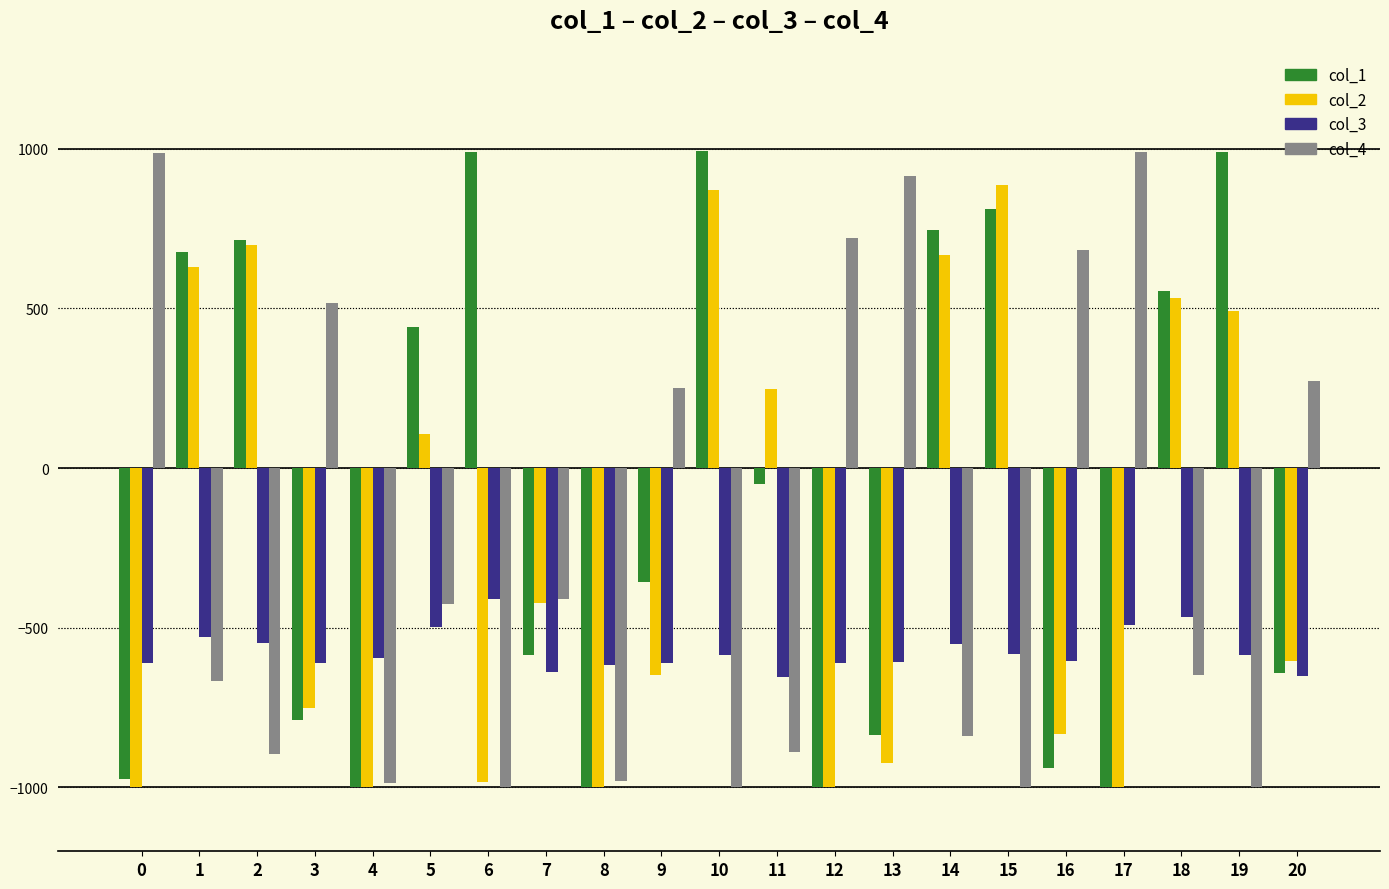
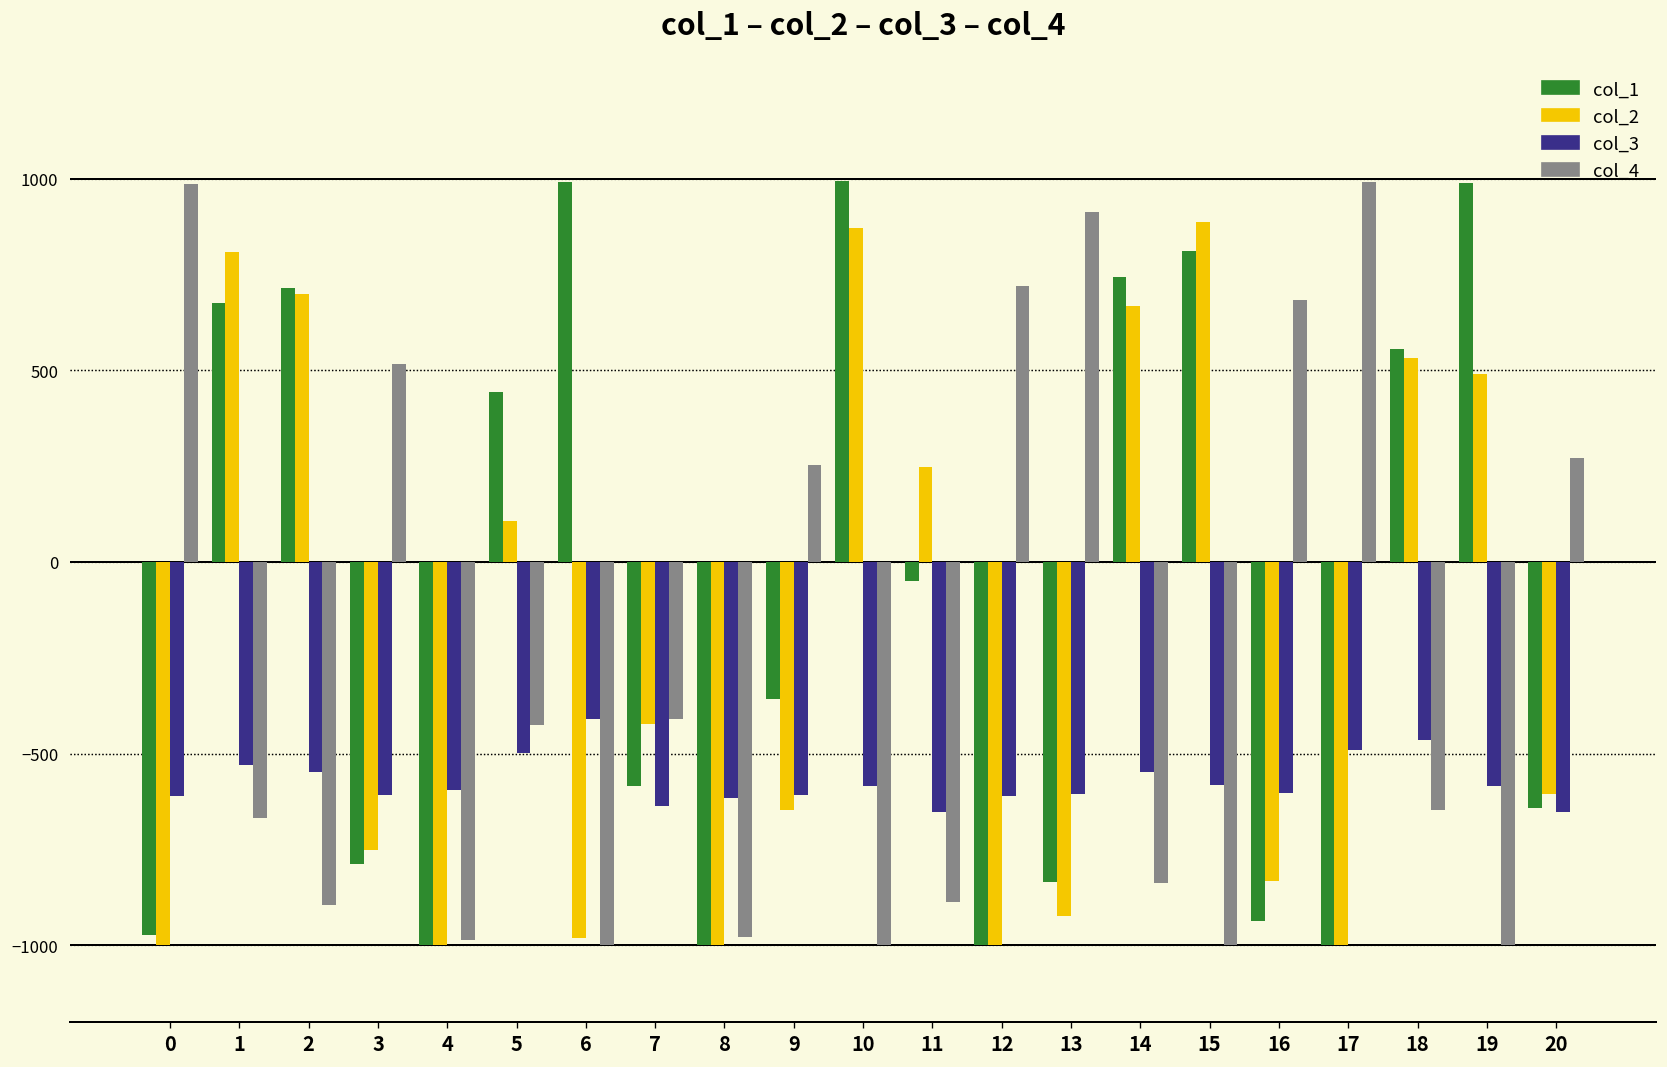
  {
    "col_1": {
      "0": -970,
      "1": 680,
      "2": 710,
      "3": -790,
      "4": -1000,
      "5": 440,
      "6": 990,
      "7": -580,
      "8": -1000,
      "9": -360,
      "10": 990,
      "11": -50,
      "12": -1000,
      "13": -840,
      "14": 740,
      "15": 810,
      "16": -940,
      "17": -1000,
      "18": 550,
      "19": 990,
      "20": -640
    },
    "col_2": {
      "0": -1000,
-     "1": 630,
+     "1": 810,
      "2": 700,
      "3": -750,
      "4": -1000,
      "5": 110,
      "6": -980,
      "7": -420,
      "8": -1000,
      "9": -650,
      "10": 870,
      "11": 250,
      "12": -1000,
      "13": -920,
      "14": 670,
      "15": 890,
      "16": -830,
      "17": -1000,
      "18": 530,
      "19": 490,
      "20": -610
    },
    "col_3": {
      "0": -610,
      "1": -530,
      "2": -550,
      "3": -610,
      "4": -600,
      "5": -500,
      "6": -410,
      "7": -640,
      "8": -620,
      "9": -610,
      "10": -590,
      "11": -650,
      "12": -610,
      "13": -610,
      "14": -550,
      "15": -580,
      "16": -600,
      "17": -490,
      "18": -470,
      "19": -590,
      "20": -650
    },
    "col_4": {
      "0": 990,
      "1": -670,
      "2": -900,
      "3": 520,
      "4": -990,
      "5": -430,
      "6": -1000,
      "7": -410,
      "8": -980,
      "9": 250,
      "10": -1000,
      "11": -890,
      "12": 720,
      "13": 910,
      "14": -840,
      "15": -1000,
      "16": 680,
      "17": 990,
      "18": -650,
      "19": -1000,
      "20": 270
    }
  }
